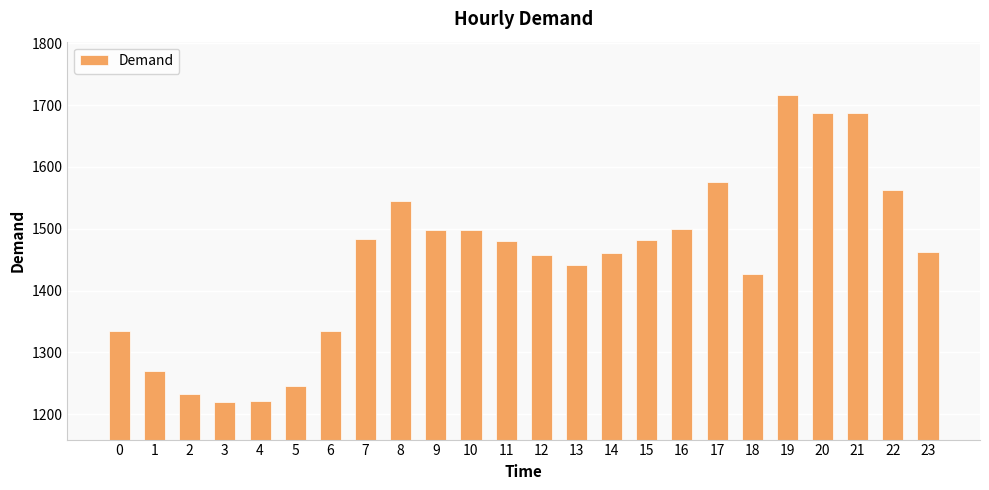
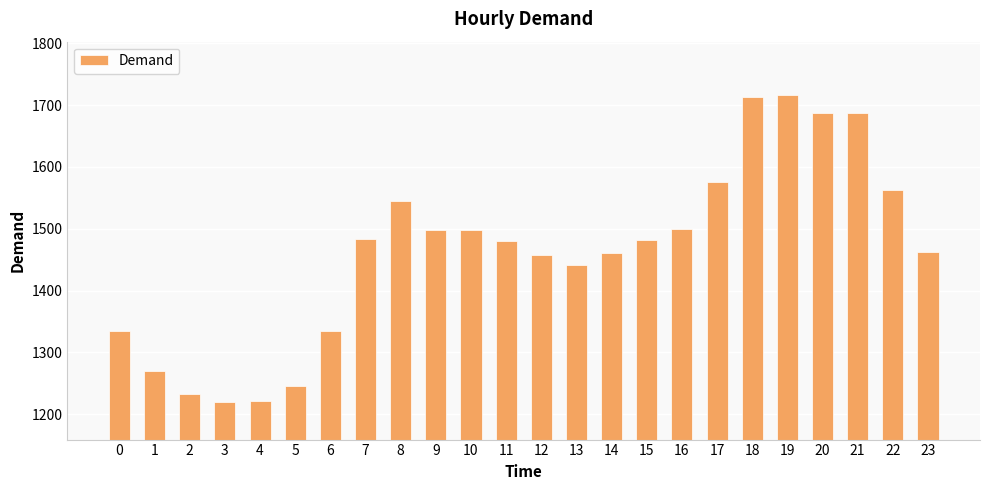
  {
    "0": 1340,
    "1": 1270,
    "2": 1230,
    "3": 1220,
    "4": 1220,
    "5": 1240,
    "6": 1330,
    "7": 1480,
    "8": 1540,
    "9": 1500,
    "10": 1500,
    "11": 1480,
    "12": 1460,
    "13": 1440,
    "14": 1460,
    "15": 1480,
    "16": 1500,
    "17": 1570,
-   "18": 1430,
+   "18": 1710,
    "19": 1720,
    "20": 1690,
    "21": 1690,
    "22": 1560,
    "23": 1460
  }
